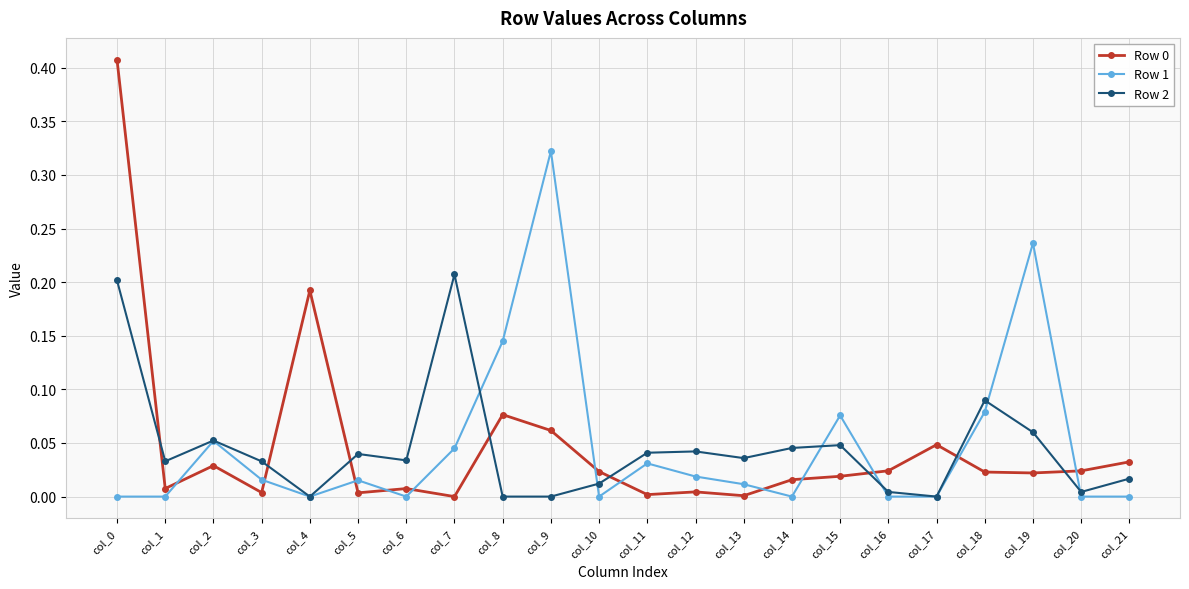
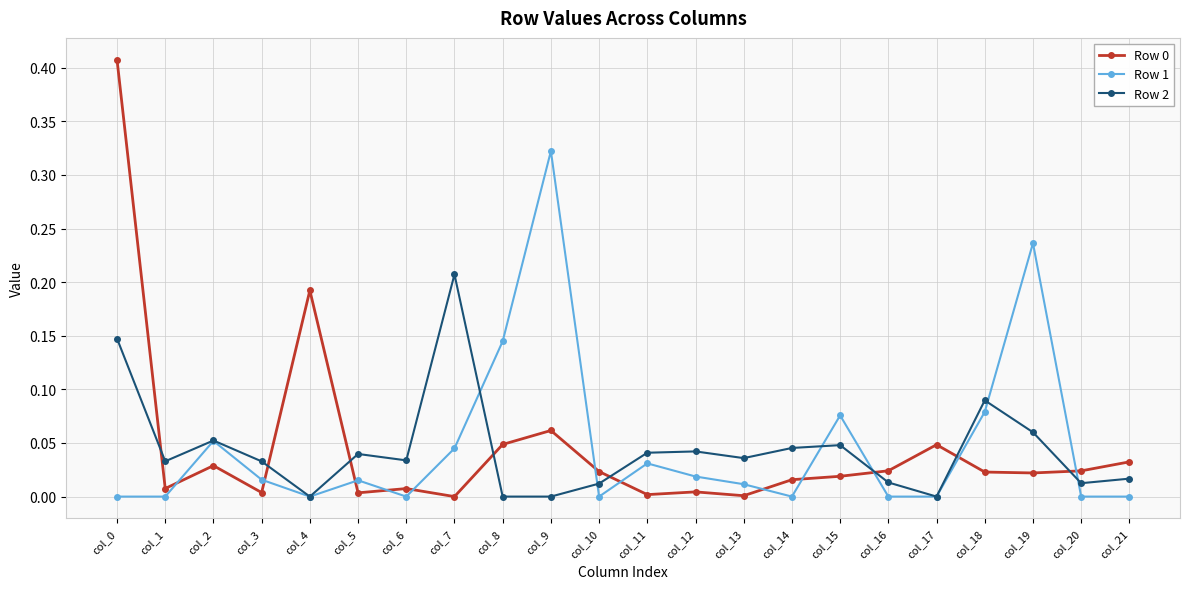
  {
    "Row 0": {
      "col_0": 0.407,
      "col_1": 0.008,
      "col_2": 0.029,
      "col_3": 0.004,
      "col_4": 0.192,
      "col_5": 0.004,
      "col_6": 0.007,
      "col_7": 0.000,
-     "col_8": 0.076,
+     "col_8": 0.049,
      "col_9": 0.062,
      "col_10": 0.023,
      "col_11": 0.002,
      "col_12": 0.004,
      "col_13": 0.001,
      "col_14": 0.016,
      "col_15": 0.019,
      "col_16": 0.024,
      "col_17": 0.048,
      "col_18": 0.023,
      "col_19": 0.022,
      "col_20": 0.024,
      "col_21": 0.032
    },
    "Row 1": {
      "col_0": 0.000,
      "col_1": 0.000,
      "col_3": 0.016,
      "col_5": 0.015,
      "col_6": 0.000,
      "col_7": 0.045,
      "col_8": 0.145,
      "col_9": 0.322,
      "col_10": 0.000,
      "col_11": 0.031,
      "col_12": 0.019,
      "col_13": 0.012,
      "col_14": 0.000,
      "col_15": 0.076,
      "col_16": 0.000,
      "col_18": 0.079,
      "col_19": 0.236,
      "col_20": 0.000,
      "col_21": 0.000
    },
    "Row 2": {
-     "col_0": 0.202,
+     "col_0": 0.147,
      "col_1": 0.033,
      "col_3": 0.033,
      "col_5": 0.040,
      "col_6": 0.034,
      "col_7": 0.207,
      "col_8": 0.000,
      "col_9": 0.000,
      "col_10": 0.012,
      "col_11": 0.041,
      "col_12": 0.042,
      "col_13": 0.036,
      "col_14": 0.045,
      "col_15": 0.048,
-     "col_16": 0.004,
+     "col_16": 0.013,
      "col_18": 0.090,
      "col_19": 0.060,
-     "col_20": 0.004,
+     "col_20": 0.012,
      "col_21": 0.017
    }
  }
